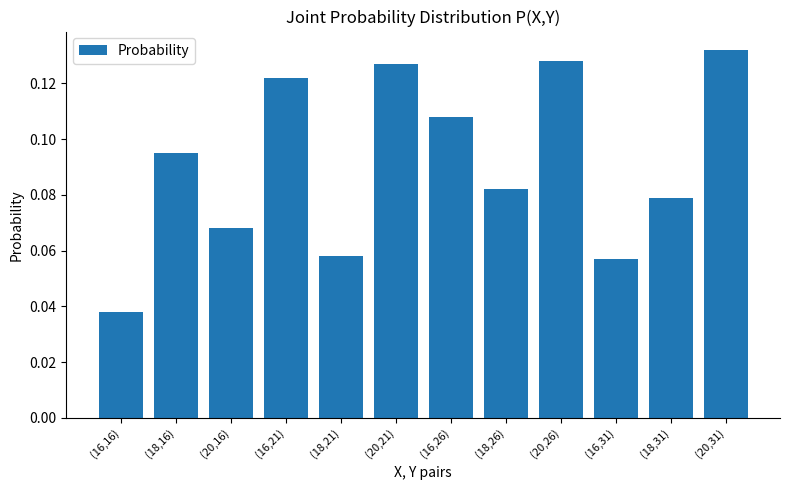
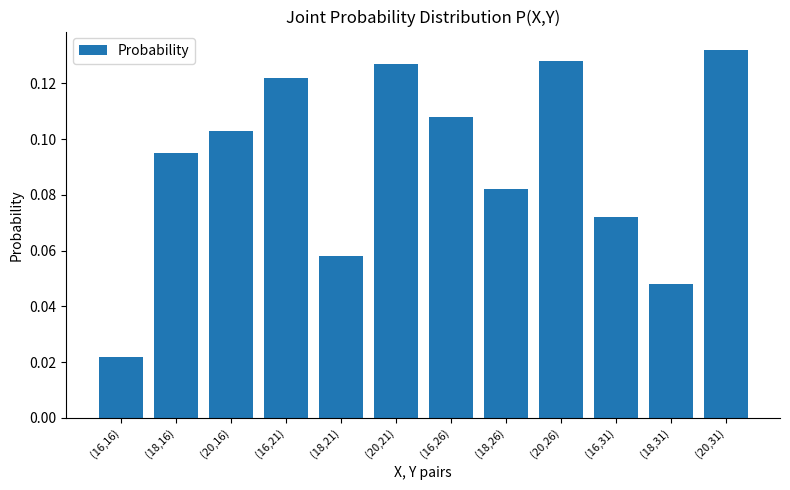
  {
-   "(16,16)": 0.038,
+   "(16,16)": 0.022,
    "(18,16)": 0.095,
-   "(20,16)": 0.068,
+   "(20,16)": 0.103,
    "(16,21)": 0.122,
    "(18,21)": 0.058,
    "(20,21)": 0.127,
    "(16,26)": 0.108,
    "(18,26)": 0.082,
    "(20,26)": 0.128,
-   "(16,31)": 0.057,
-   "(18,31)": 0.079,
+   "(16,31)": 0.072,
+   "(18,31)": 0.048,
    "(20,31)": 0.132
  }
